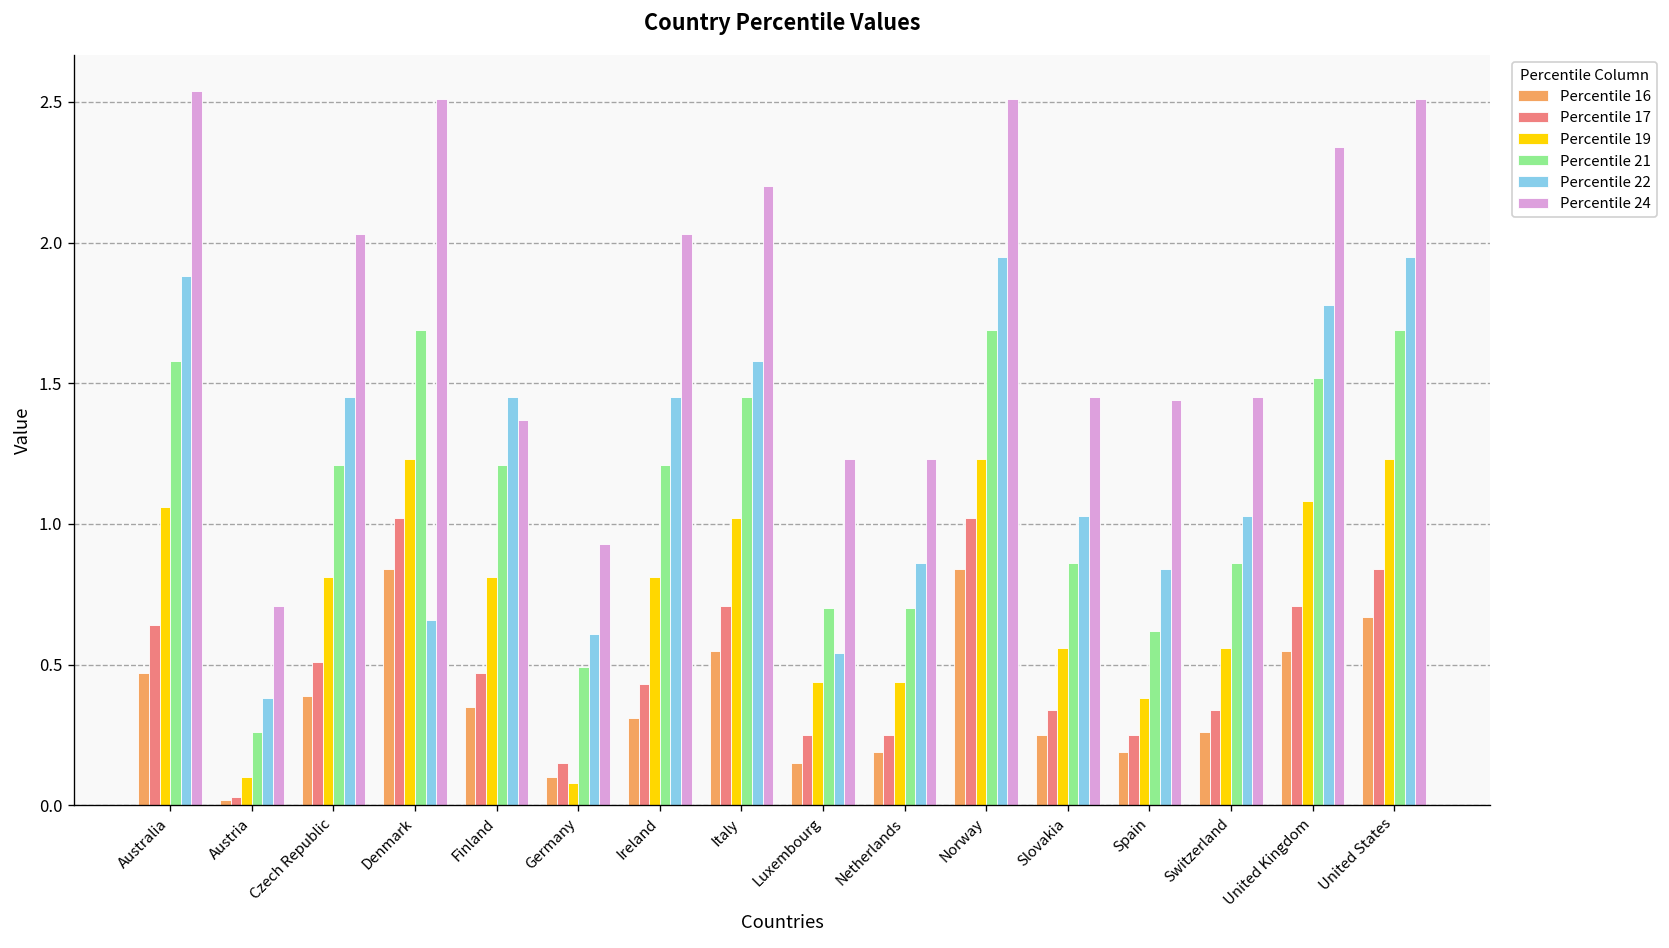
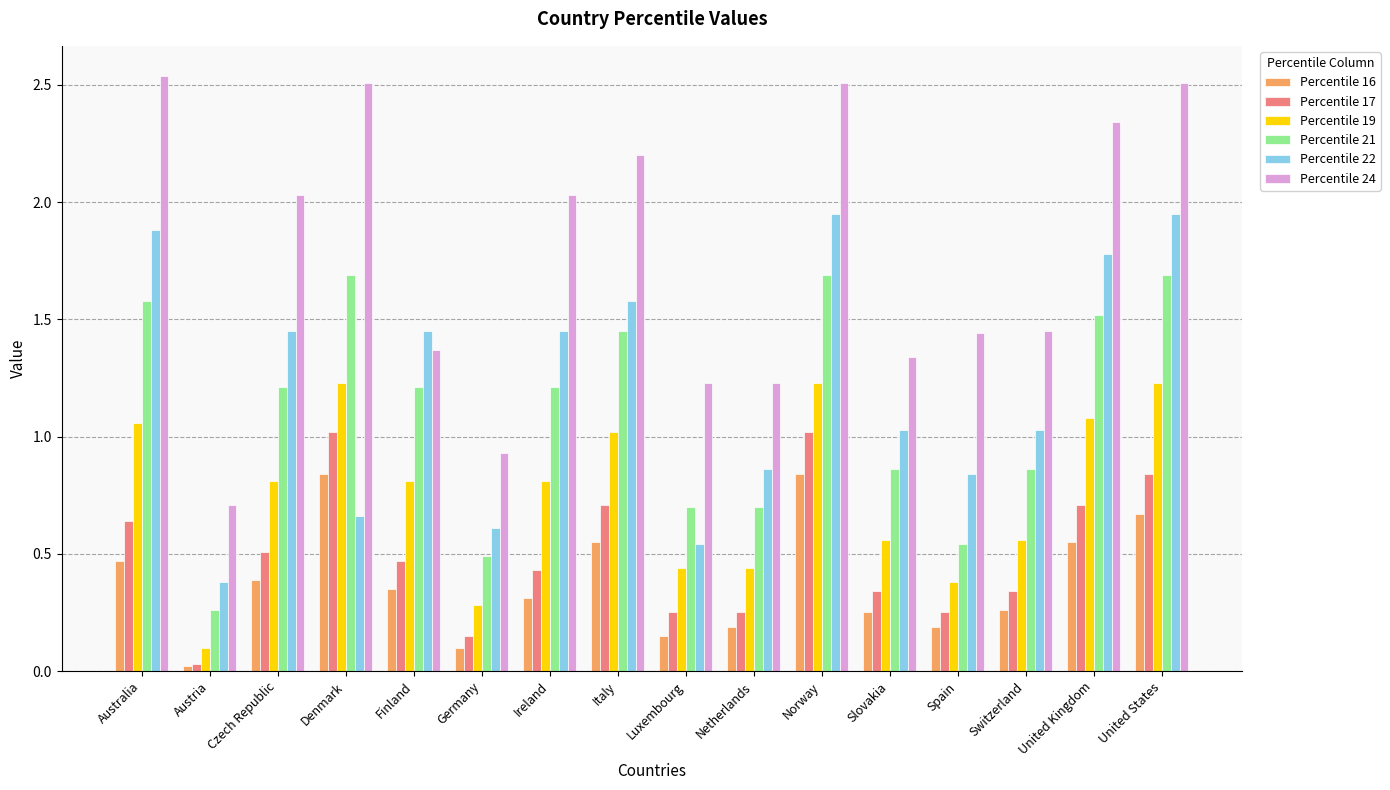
  {
    "Percentile 19": {
      "Australia": 1.06,
      "Austria": 0.10,
      "Czech Republic": 0.81,
      "Denmark": 1.23,
      "Finland": 0.81,
-     "Germany": 0.08,
+     "Germany": 0.28,
      "Ireland": 0.81,
      "Italy": 1.02,
      "Luxembourg": 0.44,
      "Netherlands": 0.44,
      "Norway": 1.23,
      "Slovakia": 0.56,
      "Spain": 0.38,
      "Switzerland": 0.56,
      "United Kingdom": 1.08,
      "United States": 1.23
    },
    "Percentile 21": {
      "Australia": 1.58,
      "Austria": 0.26,
      "Czech Republic": 1.21,
      "Denmark": 1.69,
      "Finland": 1.21,
      "Germany": 0.49,
      "Ireland": 1.21,
      "Italy": 1.45,
      "Luxembourg": 0.70,
      "Netherlands": 0.70,
      "Norway": 1.69,
      "Slovakia": 0.86,
-     "Spain": 0.62,
+     "Spain": 0.54,
      "Switzerland": 0.86,
      "United Kingdom": 1.52,
      "United States": 1.69
    },
    "Percentile 22": {
      "Australia": 1.88,
      "Austria": 0.38,
      "Czech Republic": 1.45,
      "Denmark": 0.66,
      "Finland": 1.45,
      "Germany": 0.61,
      "Ireland": 1.45,
      "Italy": 1.58,
      "Luxembourg": 0.54,
      "Netherlands": 0.86,
      "Norway": 1.95,
      "Slovakia": 1.03,
      "Spain": 0.84,
      "Switzerland": 1.03,
      "United Kingdom": 1.78,
      "United States": 1.95
    },
    "Percentile 24": {
      "Australia": 2.54,
      "Austria": 0.71,
      "Czech Republic": 2.03,
      "Denmark": 2.51,
      "Finland": 1.37,
      "Germany": 0.93,
      "Ireland": 2.03,
      "Italy": 2.20,
      "Luxembourg": 1.23,
      "Netherlands": 1.23,
      "Norway": 2.51,
-     "Slovakia": 1.45,
+     "Slovakia": 1.34,
      "Spain": 1.44,
      "Switzerland": 1.45,
      "United Kingdom": 2.34,
      "United States": 2.51
    }
  }
